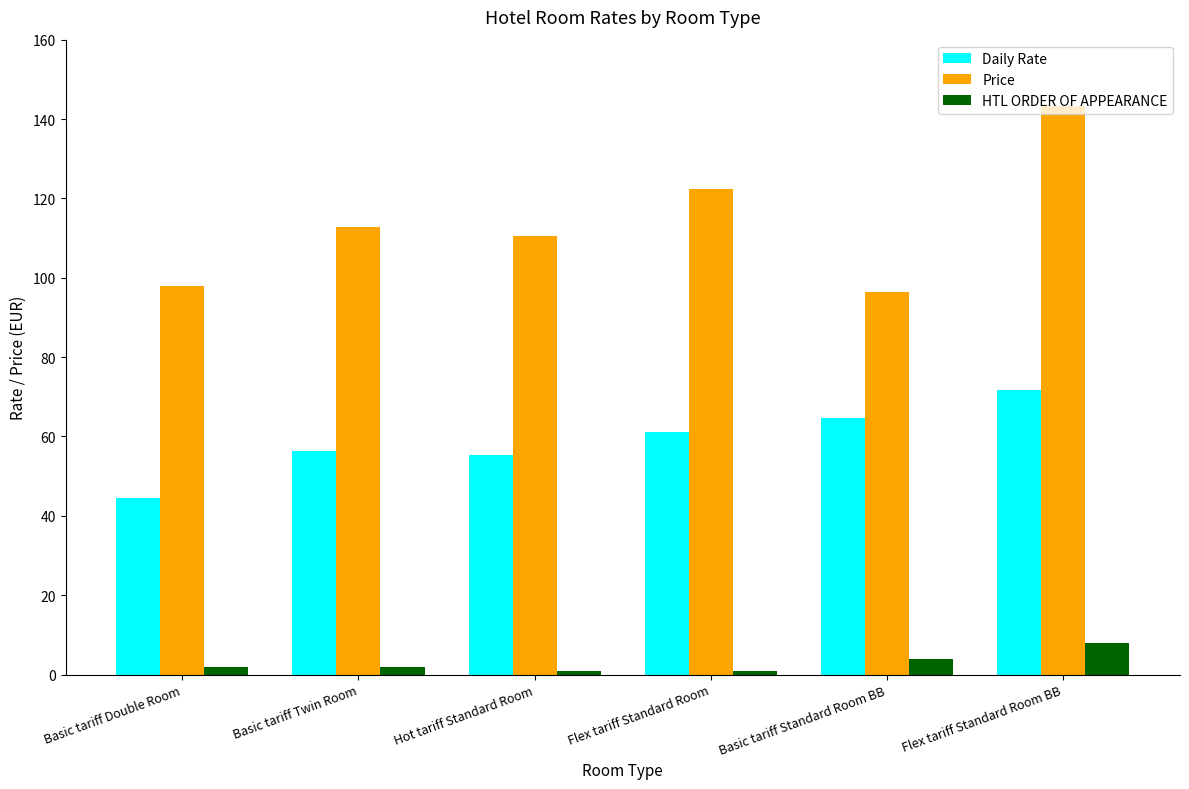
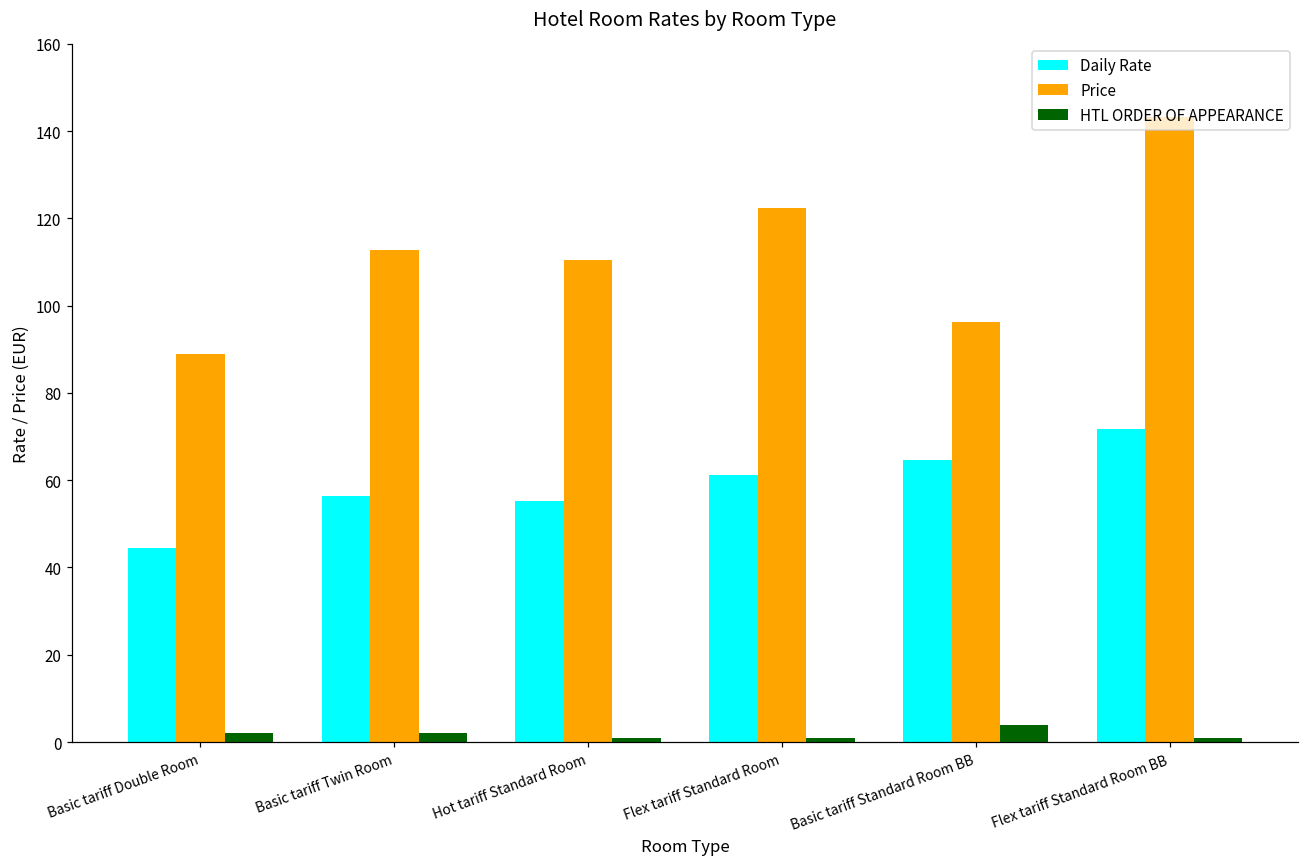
  {
    "Daily Rate": {
      "Basic tariff Double Room": 45,
      "Basic tariff Twin Room": 56,
      "Hot tariff Standard Room": 55,
      "Flex tariff Standard Room": 61,
      "Basic tariff Standard Room BB": 65,
      "Flex tariff Standard Room BB": 72
    },
    "Price": {
-     "Basic tariff Double Room": 98,
+     "Basic tariff Double Room": 89,
      "Basic tariff Twin Room": 113,
      "Hot tariff Standard Room": 110,
      "Flex tariff Standard Room": 122,
      "Basic tariff Standard Room BB": 96
    },
    "HTL ORDER OF APPEARANCE": {
      "Basic tariff Double Room": 2,
      "Basic tariff Twin Room": 2,
      "Hot tariff Standard Room": 1,
      "Flex tariff Standard Room": 1,
      "Basic tariff Standard Room BB": 4,
-     "Flex tariff Standard Room BB": 8
+     "Flex tariff Standard Room BB": 1
    }
  }
